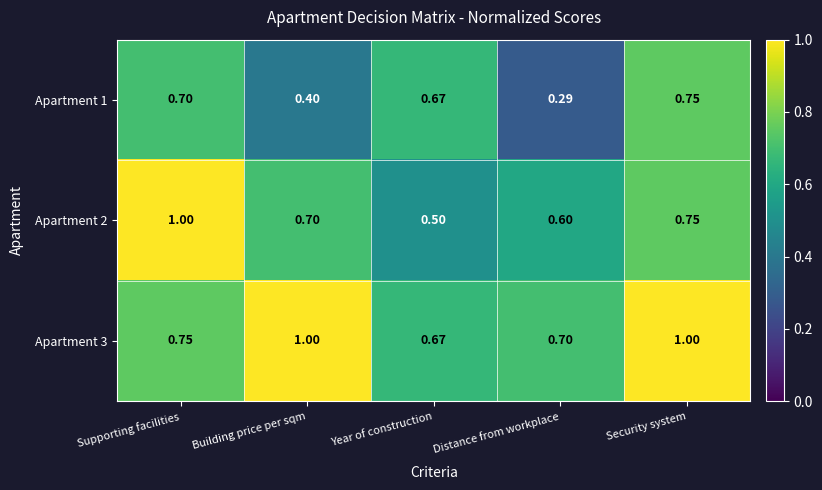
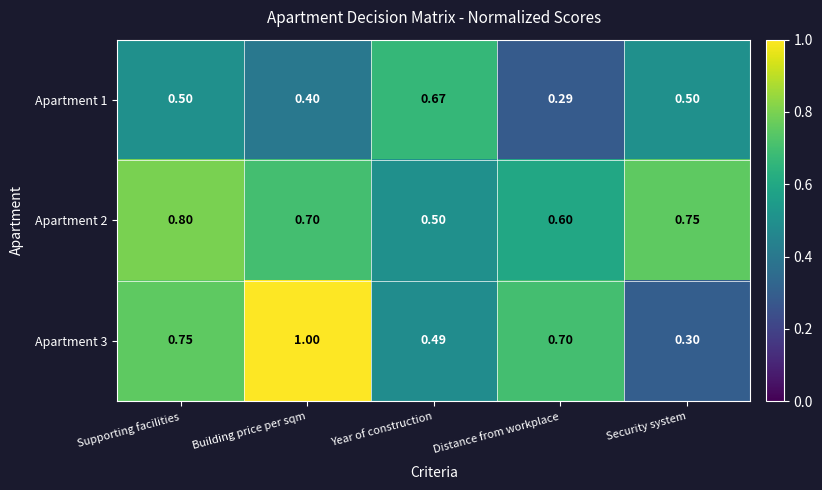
  {
    "Apartment 1": {
-     "Supporting facilities": 0.70,
+     "Supporting facilities": 0.50,
      "Building price per sqm": 0.40,
      "Year of construction": 0.67,
      "Distance from workplace": 0.29,
-     "Security system": 0.75
+     "Security system": 0.50
    },
    "Apartment 2": {
-     "Supporting facilities": 1.00,
+     "Supporting facilities": 0.80,
      "Building price per sqm": 0.70,
      "Year of construction": 0.50,
      "Distance from workplace": 0.60,
      "Security system": 0.75
    },
    "Apartment 3": {
      "Supporting facilities": 0.75,
      "Building price per sqm": 1.00,
-     "Year of construction": 0.67,
+     "Year of construction": 0.49,
      "Distance from workplace": 0.70,
-     "Security system": 1.00
+     "Security system": 0.30
    }
  }
